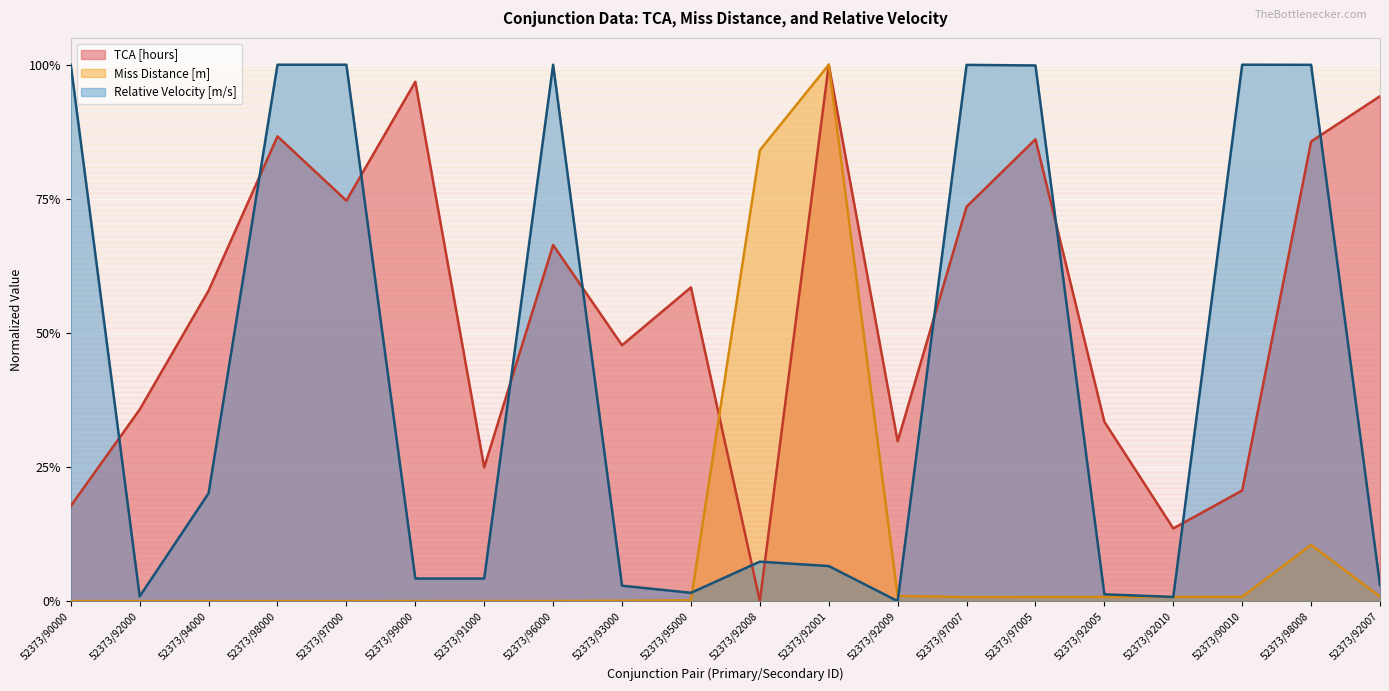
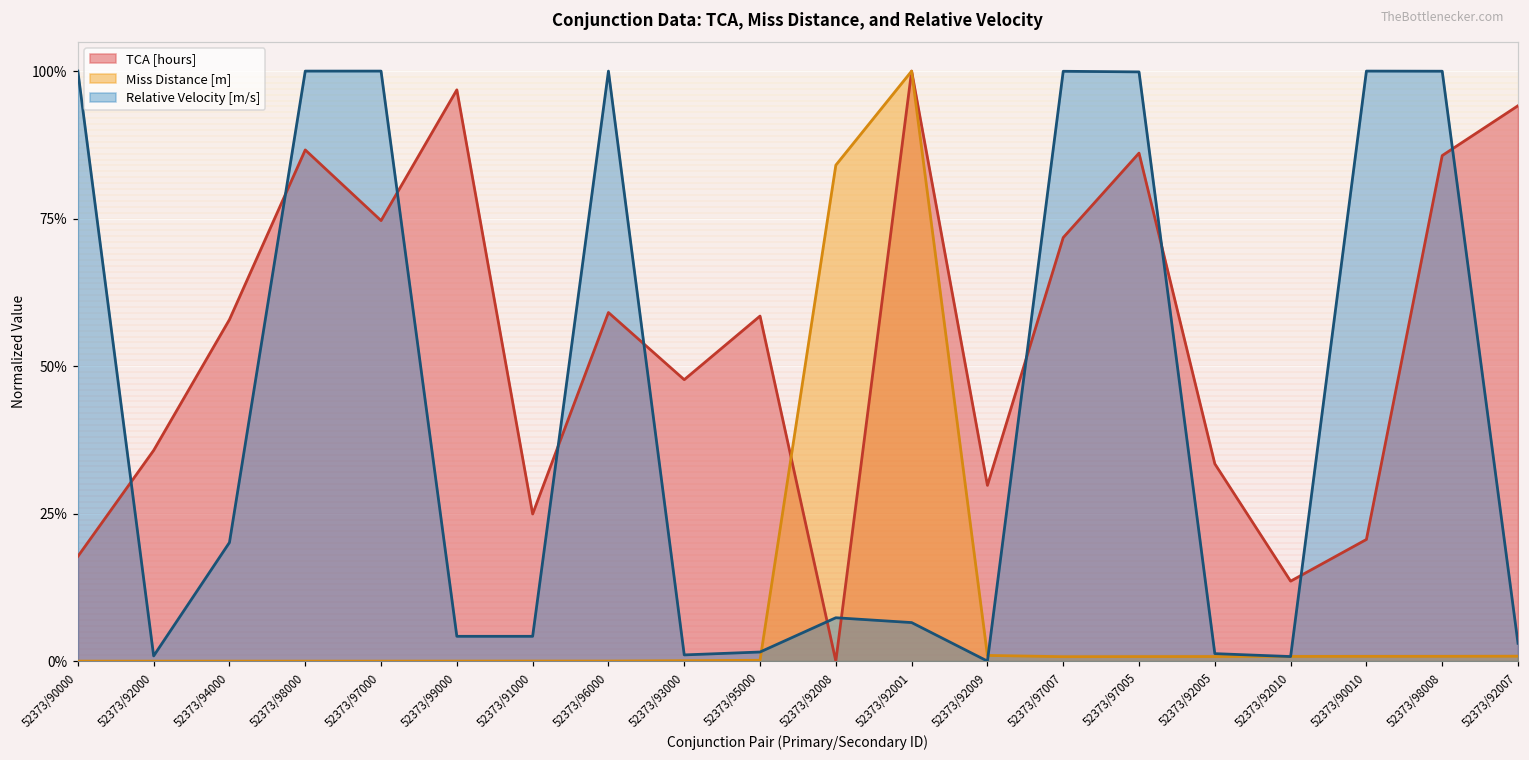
  {
    "TCA [hours]": {
      "52373/90000": "18%",
      "52373/92000": "36%",
      "52373/94000": "58%",
      "52373/98000": "87%",
      "52373/97000": "75%",
      "52373/99000": "97%",
      "52373/91000": "25%",
-     "52373/96000": "66%",
+     "52373/96000": "59%",
      "52373/93000": "48%",
      "52373/95000": "58%",
      "52373/92008": "0%",
      "52373/92009": "30%",
-     "52373/97007": "74%",
+     "52373/97007": "72%",
      "52373/97005": "86%",
      "52373/92005": "33%",
      "52373/92010": "14%",
      "52373/90010": "21%",
      "52373/98008": "86%",
      "52373/92007": "94%"
    },
    "Miss Distance [m]": {
      "52373/90000": "0%",
      "52373/92000": "0%",
      "52373/94000": "0%",
      "52373/98000": "0%",
      "52373/97000": "0%",
      "52373/99000": "0%",
      "52373/91000": "0%",
      "52373/96000": "0%",
      "52373/93000": "0%",
      "52373/95000": "0%",
      "52373/92008": "84%",
      "52373/92009": "1%",
      "52373/97007": "1%",
      "52373/97005": "1%",
      "52373/92005": "1%",
      "52373/90010": "1%",
-     "52373/98008": "10%",
+     "52373/98008": "1%",
      "52373/92007": "1%"
    },
    "Relative Velocity [m/s]": {
      "52373/90000": "100%",
      "52373/92000": "1%",
      "52373/94000": "20%",
      "52373/98000": "100%",
      "52373/97000": "100%",
      "52373/99000": "4%",
      "52373/91000": "4%",
      "52373/96000": "100%",
-     "52373/93000": "3%",
+     "52373/93000": "1%",
      "52373/95000": "2%",
      "52373/92008": "7%",
      "52373/92001": "7%",
      "52373/92009": "0%",
      "52373/97007": "100%",
      "52373/97005": "100%",
      "52373/92005": "1%",
      "52373/90010": "100%",
      "52373/98008": "100%",
      "52373/92007": "3%"
    }
  }
